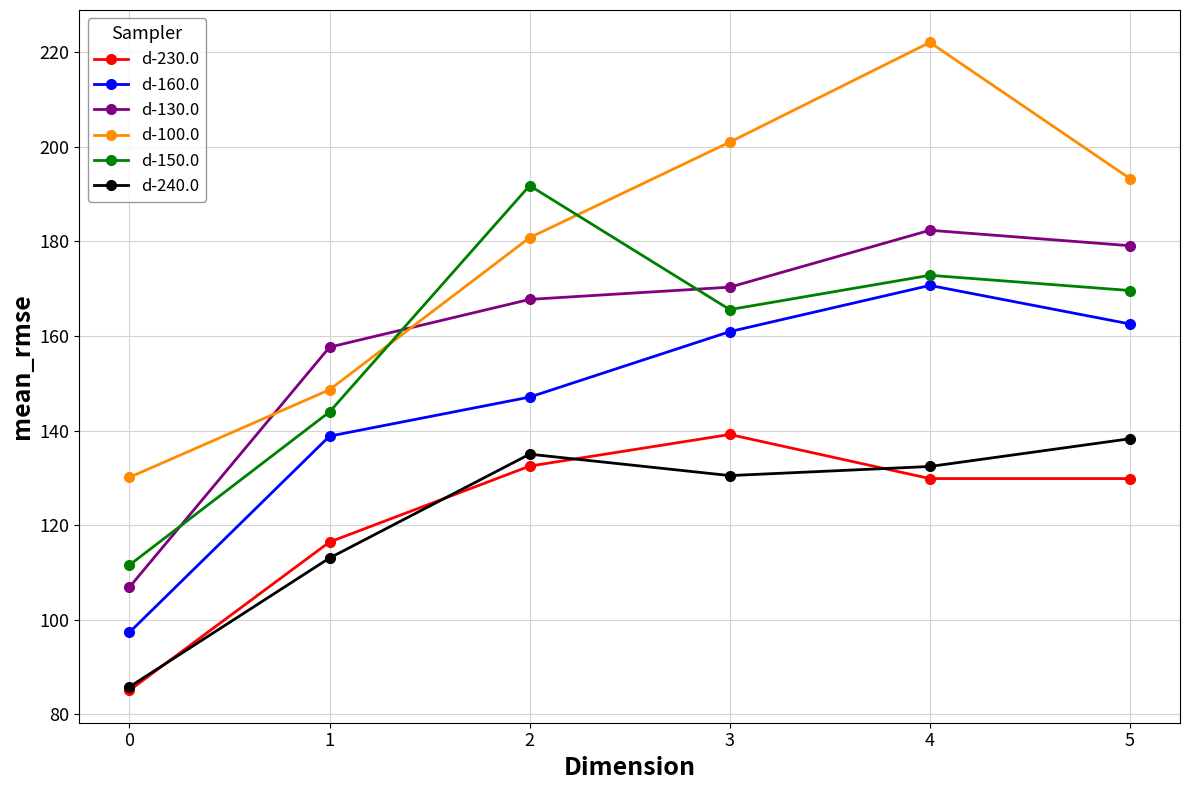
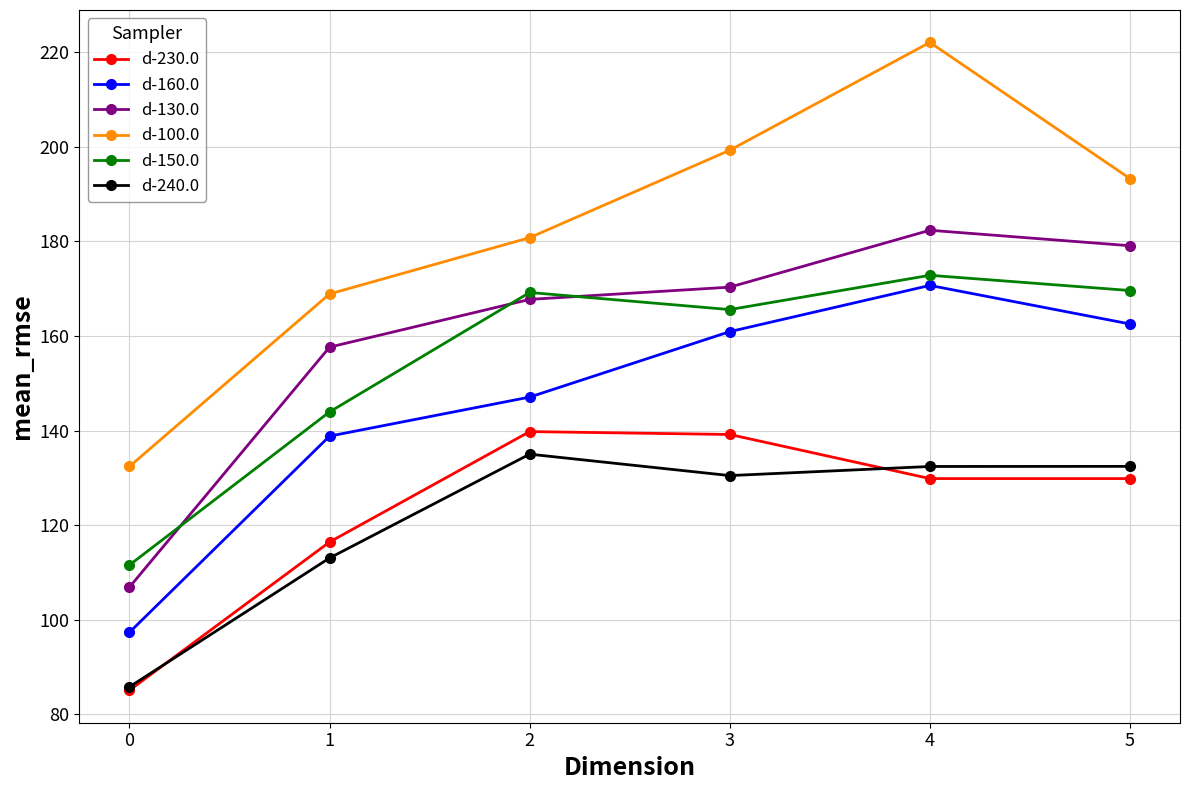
  {
    "d-230.0": {
      "0": 85,
      "1": 116,
-     "2": 132,
+     "2": 140,
      "3": 139,
      "4": 130,
      "5": 130
    },
    "d-160.0": {
      "0": 97,
      "1": 139,
      "2": 147,
      "3": 161,
      "4": 171,
      "5": 163
    },
    "d-130.0": {
      "0": 107,
      "1": 158,
      "2": 168,
      "3": 170,
      "4": 182,
      "5": 179
    },
    "d-100.0": {
-     "0": 130,
-     "1": 149,
+     "0": 132,
+     "1": 169,
      "2": 181,
-     "3": 201,
+     "3": 199,
      "4": 222,
      "5": 193
    },
    "d-150.0": {
      "0": 112,
      "1": 144,
-     "2": 192,
+     "2": 169,
      "3": 166,
      "4": 173,
      "5": 170
    },
    "d-240.0": {
      "0": 86,
      "1": 113,
      "2": 135,
      "3": 130,
      "4": 132,
-     "5": 138
+     "5": 132
    }
  }
